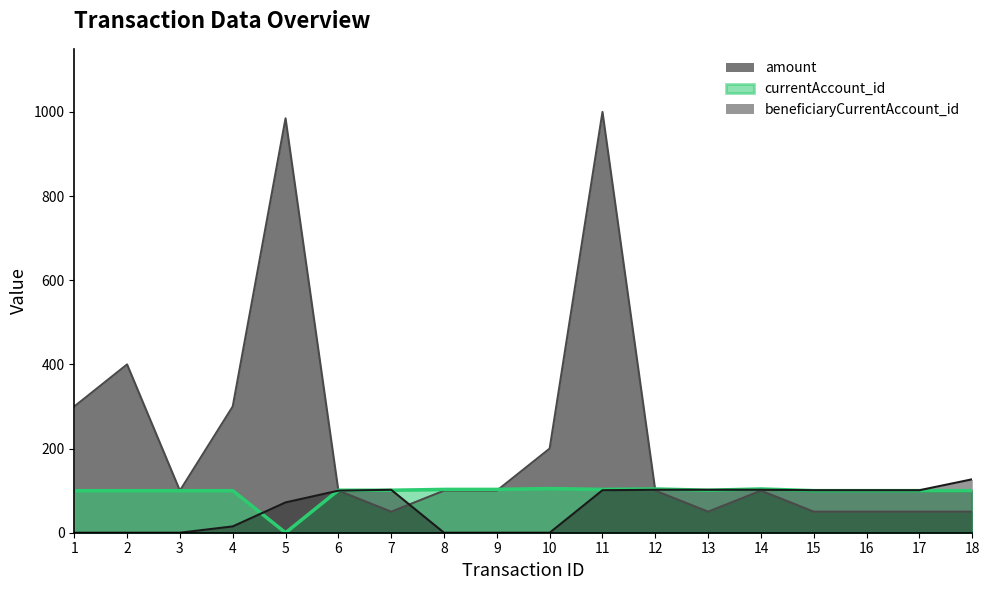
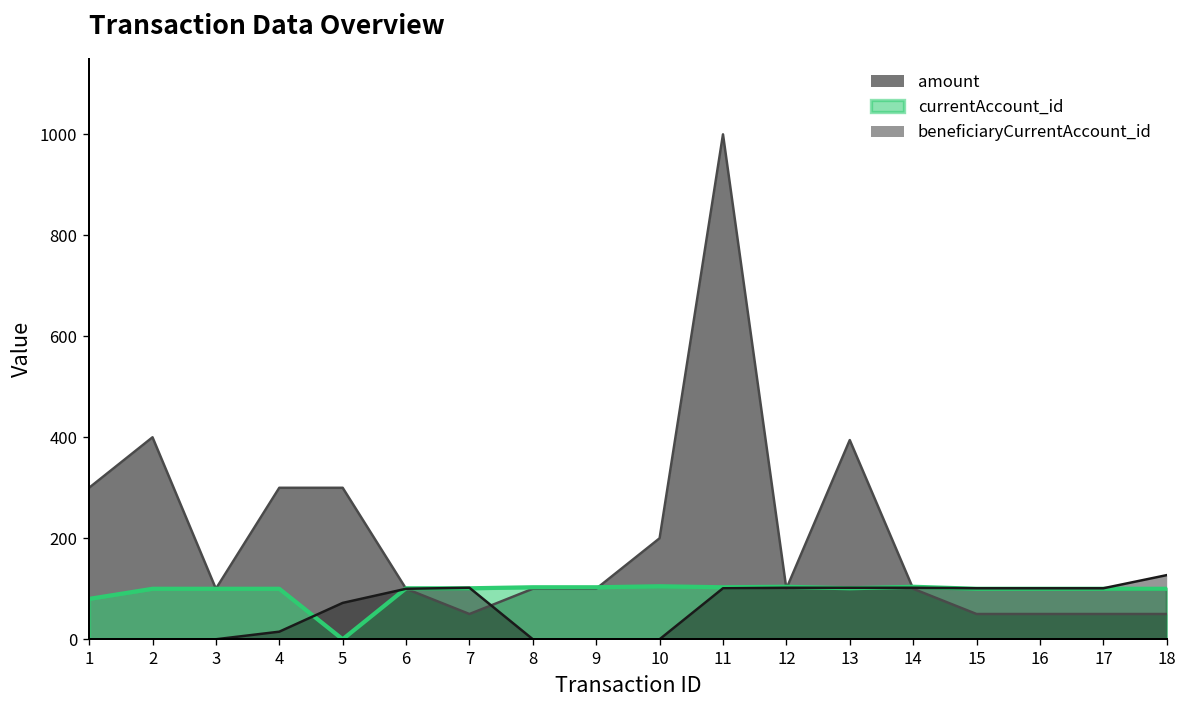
  {
    "amount": {
      "1": 300,
      "2": 400,
      "4": 300,
-     "5": 980,
+     "5": 300,
      "7": 50,
      "10": 200,
      "11": 1000,
-     "13": 50,
+     "13": 390,
      "15": 50,
      "16": 50,
      "17": 50,
      "18": 50
    },
    "currentAccount_id": {
-     "1": 100,
+     "1": 80,
      "2": 100,
      "4": 100,
      "5": 0,
      "10": 110,
      "18": 100
    },
    "beneficiaryCurrentAccount_id": {
      "1": 0,
      "2": 0,
      "3": 0,
      "4": 20,
      "5": 70,
      "8": 0,
      "9": 0,
      "10": 0,
      "18": 130
    }
  }
